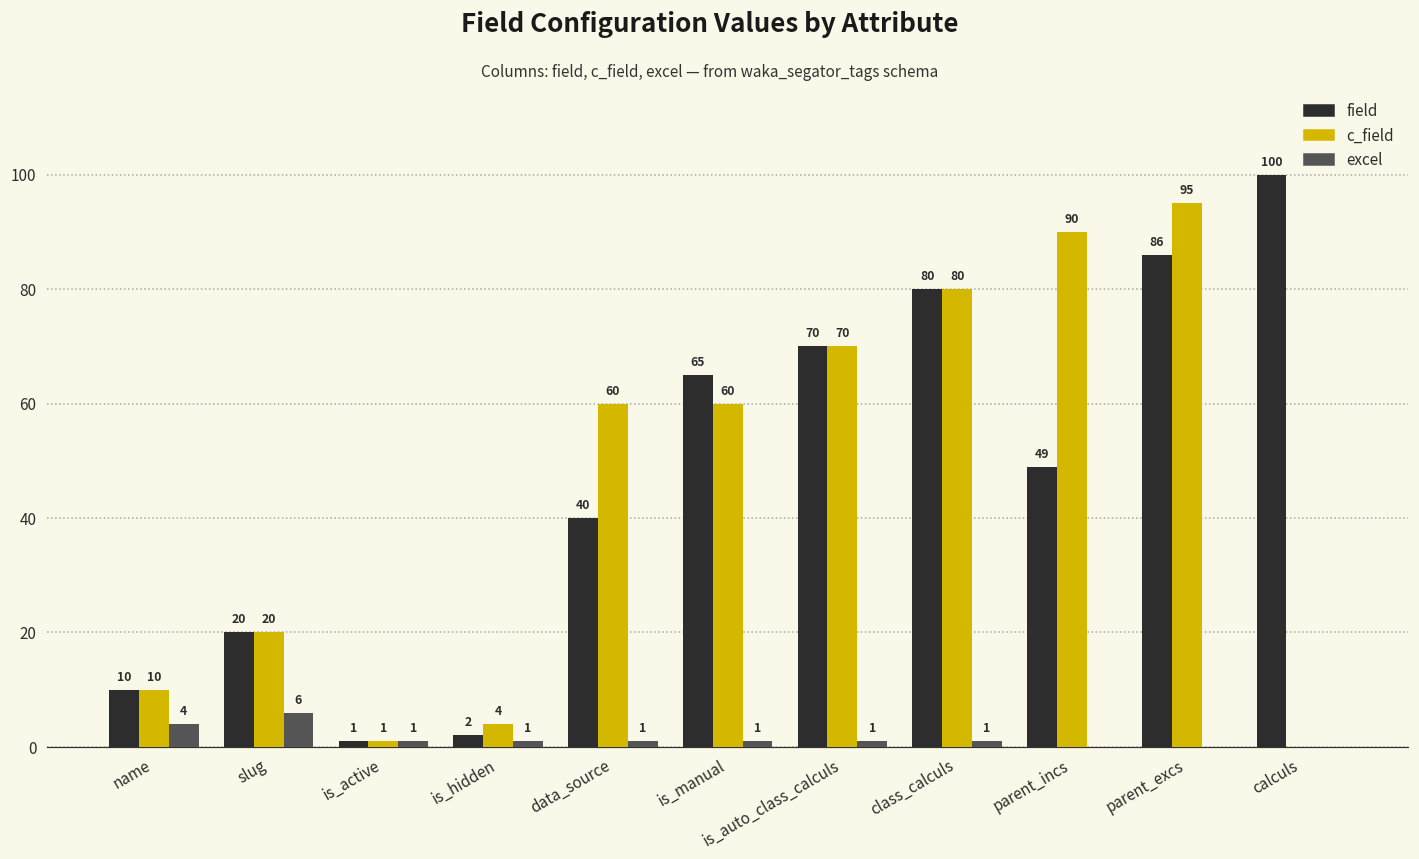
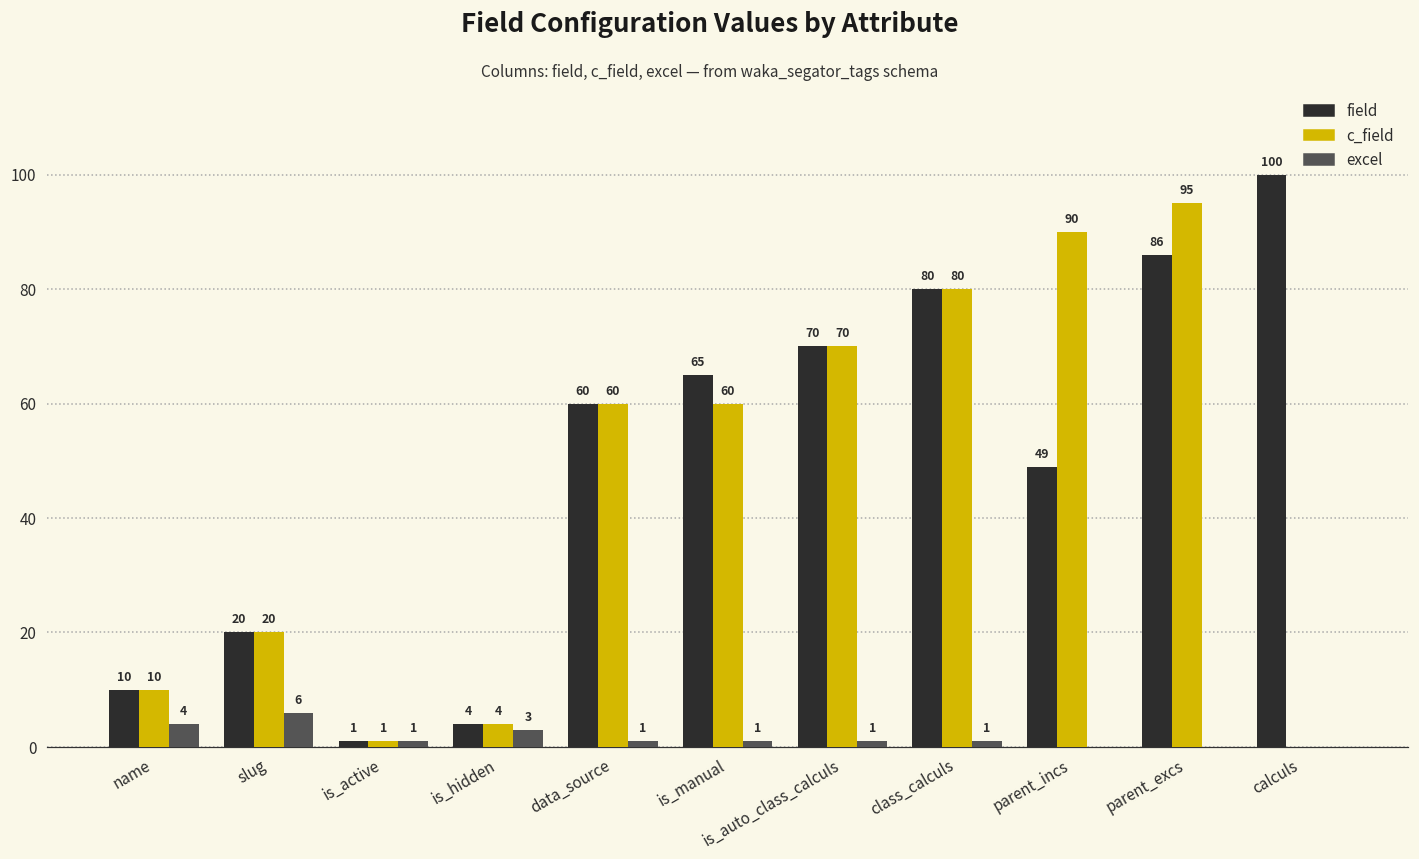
  {
    "field": {
      "name": 10,
      "slug": 20,
      "is_active": 1,
-     "is_hidden": 2,
-     "data_source": 40,
+     "is_hidden": 4,
+     "data_source": 60,
      "is_manual": 65,
      "is_auto_class_calculs": 70,
      "class_calculs": 80,
      "parent_incs": 49,
      "parent_excs": 86,
      "calculs": 100
    },
    "c_field": {
      "name": 10,
      "slug": 20,
      "is_active": 1,
      "is_hidden": 4,
      "data_source": 60,
      "is_manual": 60,
      "is_auto_class_calculs": 70,
      "class_calculs": 80,
      "parent_incs": 90,
      "parent_excs": 95
    },
    "excel": {
      "name": 4,
      "slug": 6,
      "is_active": 1,
-     "is_hidden": 1,
+     "is_hidden": 3,
      "data_source": 1,
      "is_manual": 1,
      "is_auto_class_calculs": 1,
      "class_calculs": 1
    }
  }
